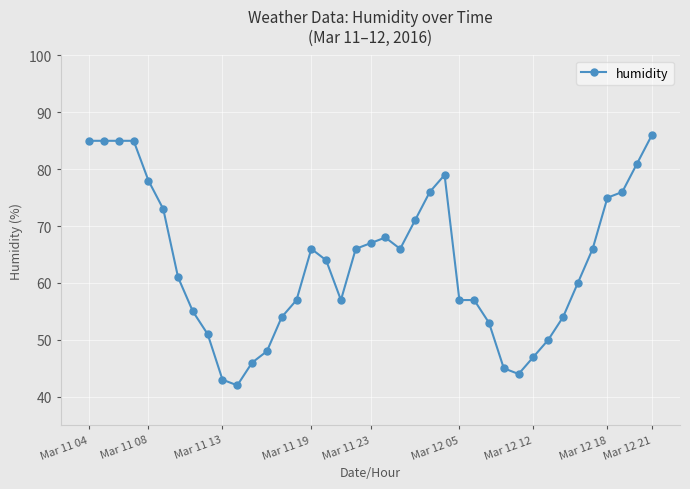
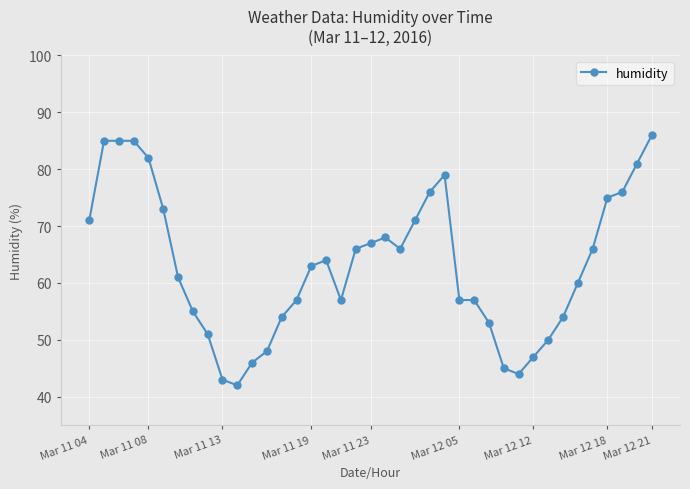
  {
-   "Mar 11 04": 85,
-   "Mar 11 08": 78,
+   "Mar 11 04": 71,
+   "Mar 11 08": 82,
    "Mar 11 13": 43,
-   "Mar 11 19": 66,
+   "Mar 11 19": 63,
    "Mar 11 23": 67,
    "Mar 12 05": 57,
    "Mar 12 12": 47,
    "Mar 12 18": 75,
    "Mar 12 21": 86
  }
